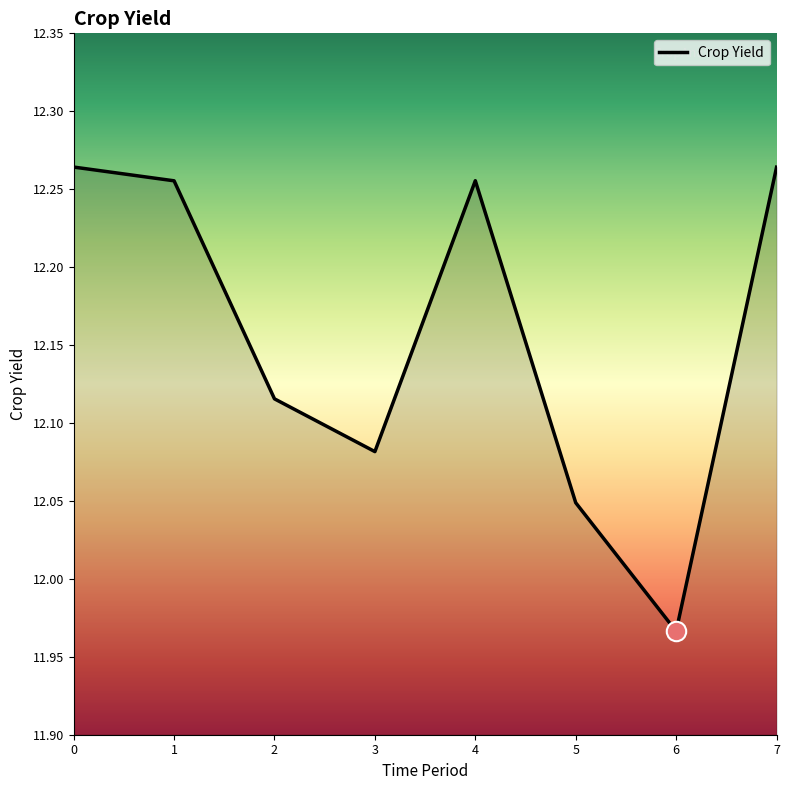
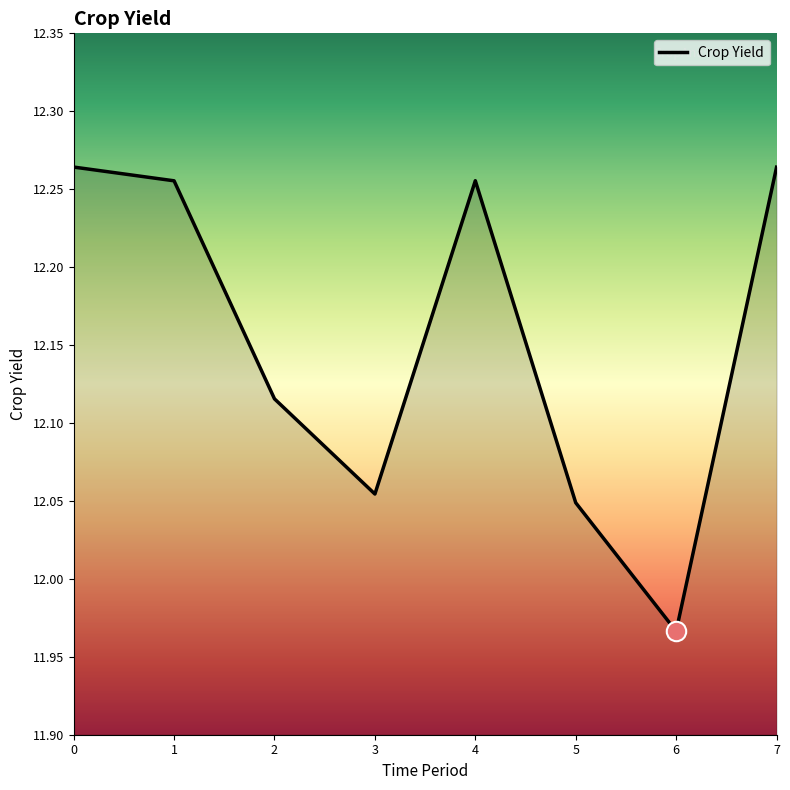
  {
    "Crop Yield": {
      "0": 12.264,
      "1": 12.255,
      "2": 12.115,
-     "3": 12.082,
+     "3": 12.054,
      "4": 12.255,
      "5": 12.049,
      "7": 12.264
    }
  }
